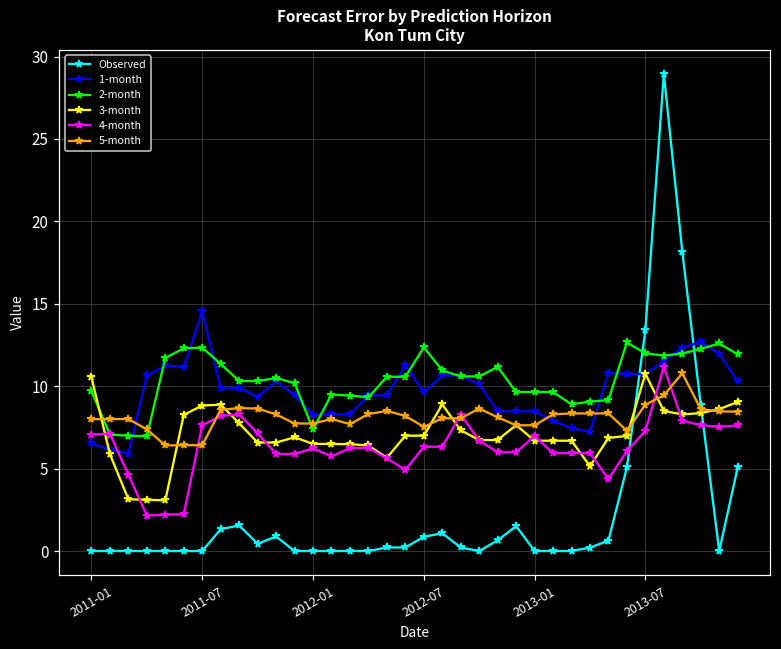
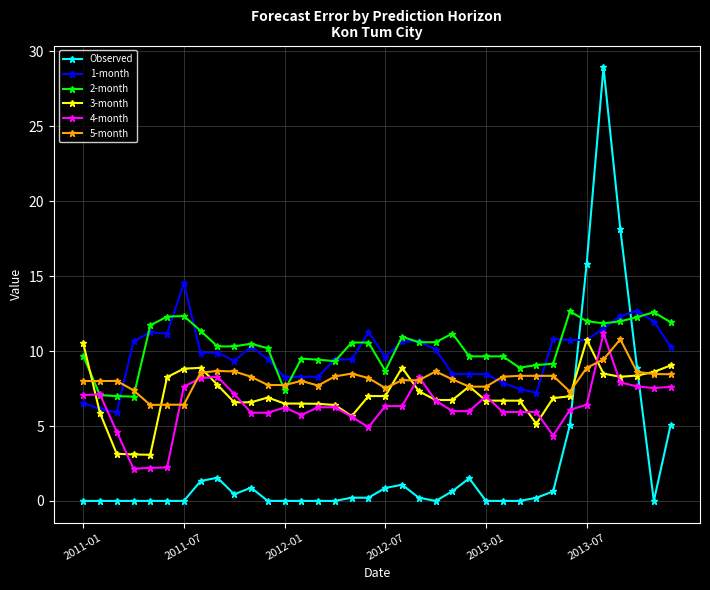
  {
    "Observed": {
      "2011-01": 0.0,
      "2011-07": 0.0,
      "2012-01": 0.0,
      "2012-07": 0.9,
      "2013-01": 0.0,
-     "2013-07": 13.4
+     "2013-07": 15.8
    },
    "1-month": {
      "2011-01": 6.5,
      "2011-07": 14.5,
      "2012-01": 8.3,
      "2012-07": 9.6,
      "2013-01": 8.5
    },
    "2-month": {
      "2011-01": 9.7,
      "2011-07": 12.3,
      "2012-01": 7.4,
-     "2012-07": 12.4,
+     "2012-07": 8.7,
      "2013-01": 9.6,
      "2013-07": 12.0
    },
    "3-month": {
      "2011-01": 10.5,
      "2011-07": 8.8,
      "2012-01": 6.5,
      "2012-07": 7.0,
      "2013-01": 6.7
    },
    "4-month": {
      "2011-01": 7.1,
      "2011-07": 7.6,
      "2012-01": 6.2,
      "2012-07": 6.3,
      "2013-01": 7.0,
-     "2013-07": 7.3
+     "2013-07": 6.4
    },
    "5-month": {
      "2011-01": 8.0,
      "2011-07": 6.4,
      "2012-01": 7.7,
      "2012-07": 7.5,
      "2013-01": 7.6,
      "2013-07": 8.9
    }
  }
